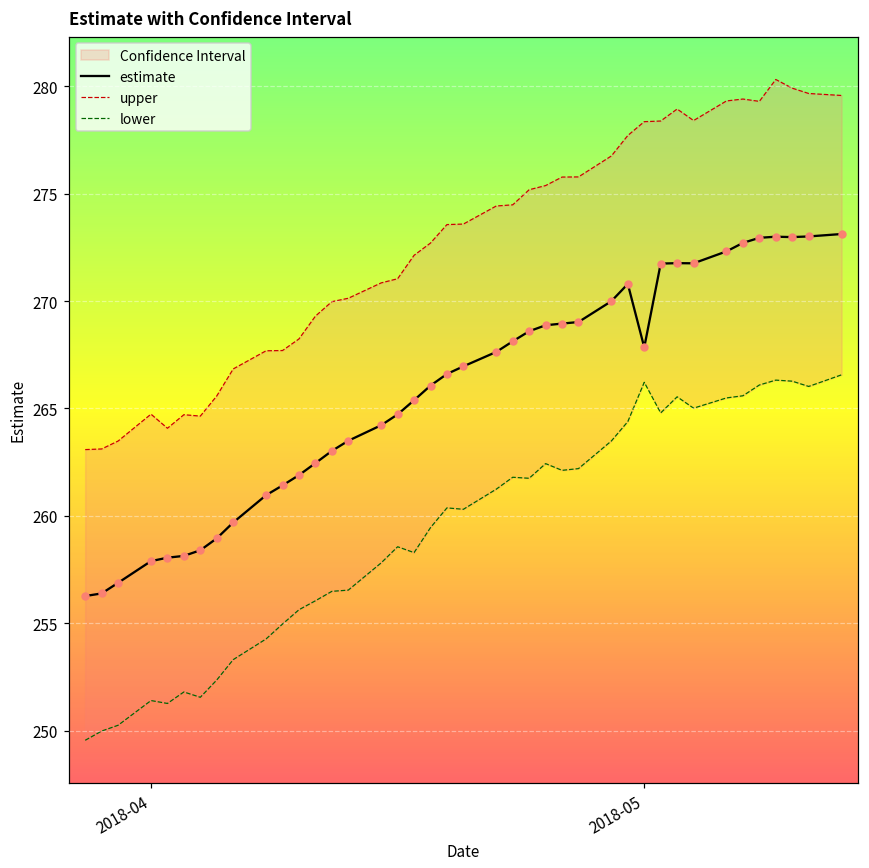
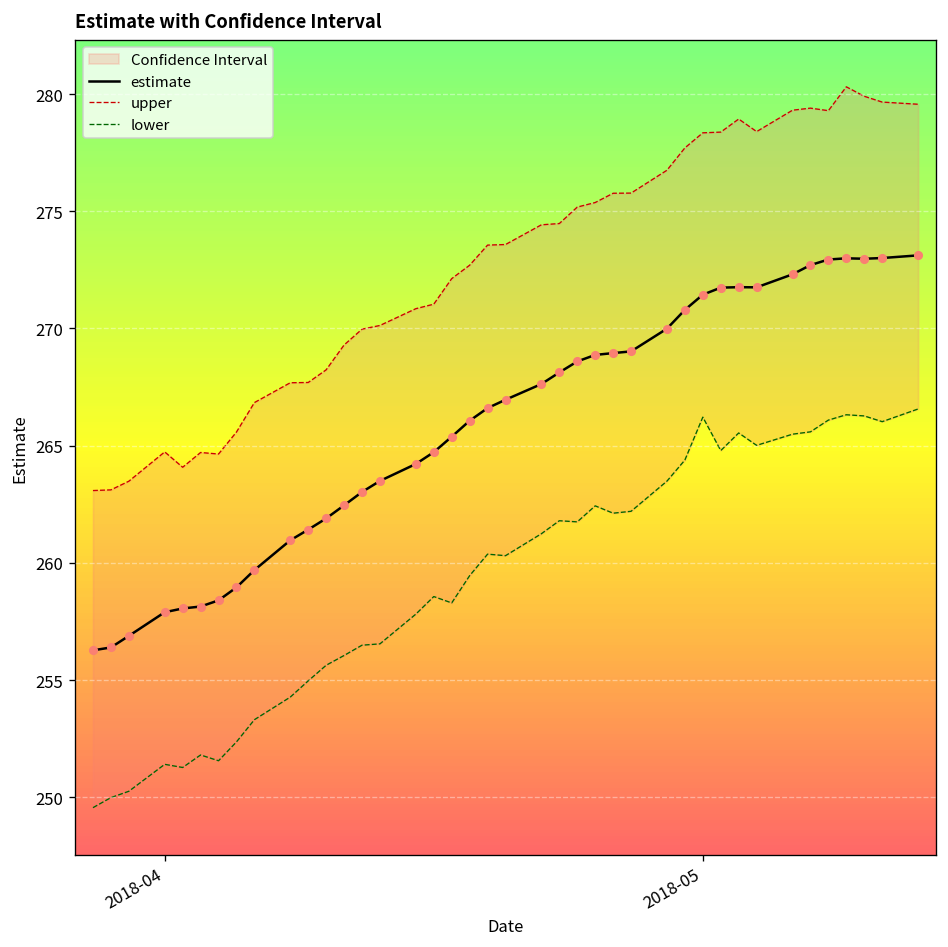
  {
    "estimate": {
      "2018-04": 257.9,
-     "2018-05": 267.8
+     "2018-05": 271.4
    },
    "Confidence Interval": {
      "2018-04": 264.7,
      "2018-05": 278.3
    },
    "lower": {
      "2018-04": 251.4,
      "2018-05": 266.2
    }
  }
